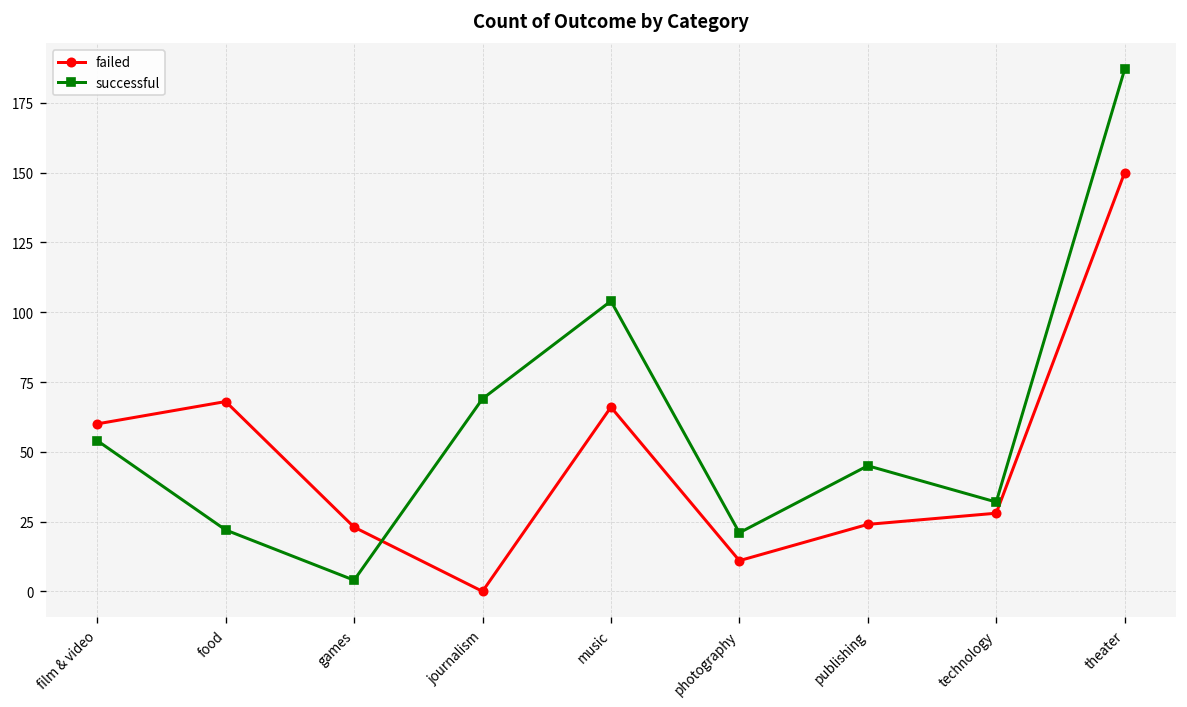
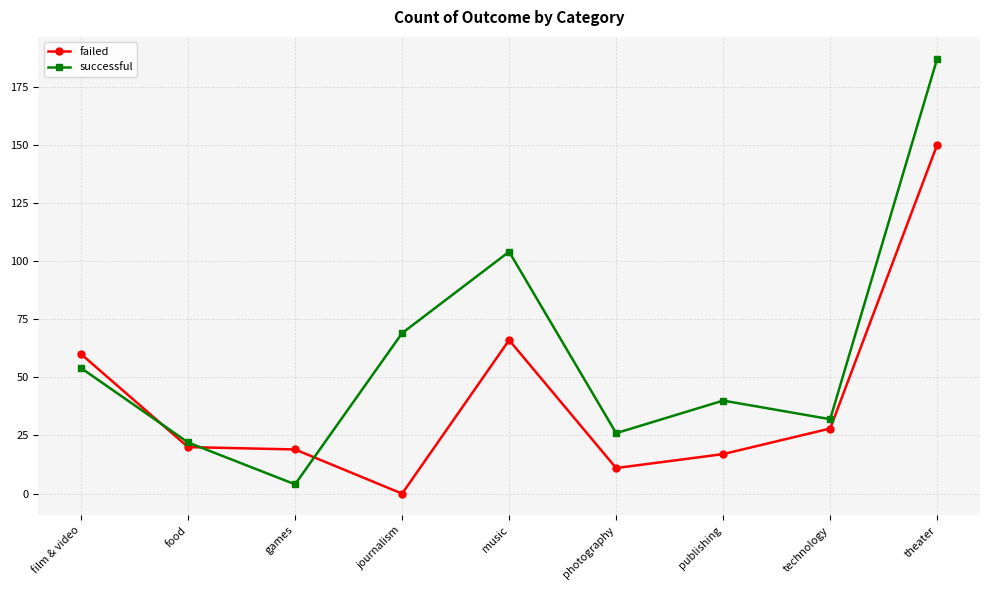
  {
    "failed": {
      "film & video": 60,
-     "food": 68,
-     "games": 23,
+     "food": 20,
+     "games": 19,
      "journalism": 0,
      "music": 66,
      "photography": 11,
-     "publishing": 24,
+     "publishing": 17,
      "technology": 28,
      "theater": 150
    },
    "successful": {
      "film & video": 54,
      "food": 22,
      "games": 4,
      "journalism": 69,
      "music": 104,
-     "photography": 21,
-     "publishing": 45,
+     "photography": 26,
+     "publishing": 40,
      "technology": 32,
      "theater": 187
    }
  }
